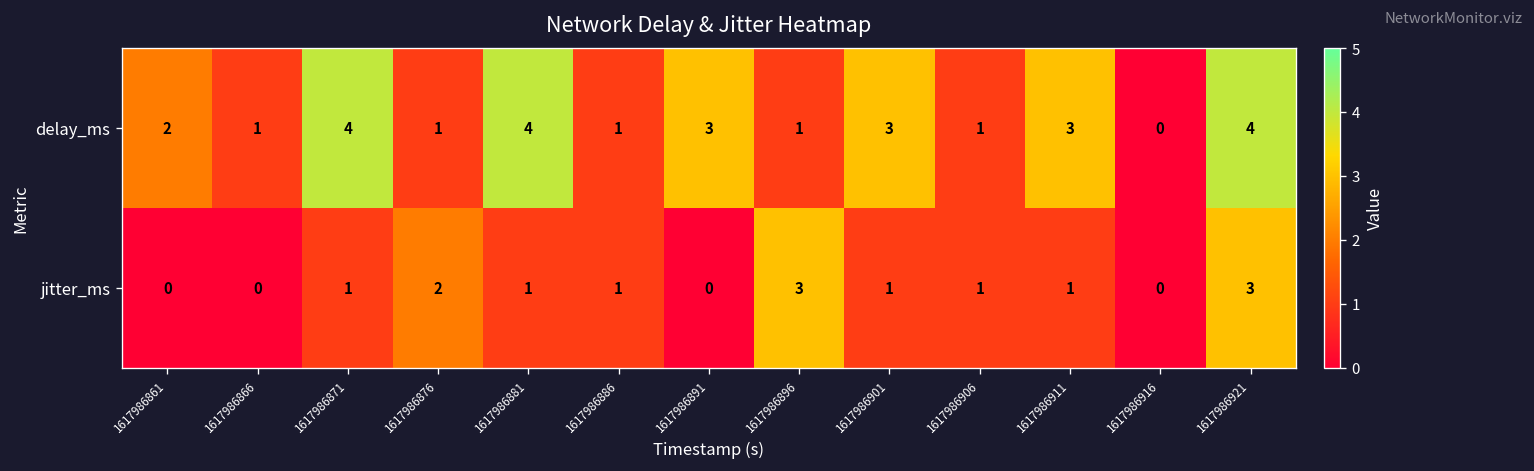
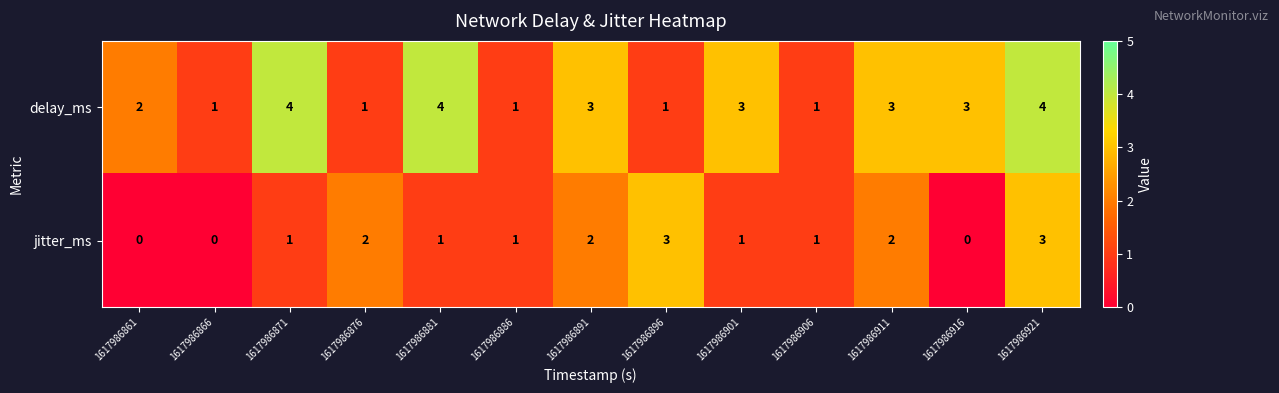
  {
    "delay_ms": {
      "1617986861": 2,
      "1617986866": 1,
      "1617986871": 4,
      "1617986876": 1,
      "1617986881": 4,
      "1617986886": 1,
      "1617986891": 3,
      "1617986896": 1,
      "1617986901": 3,
      "1617986906": 1,
      "1617986911": 3,
-     "1617986916": 0,
+     "1617986916": 3,
      "1617986921": 4
    },
    "jitter_ms": {
      "1617986861": 0,
      "1617986866": 0,
      "1617986871": 1,
      "1617986876": 2,
      "1617986881": 1,
      "1617986886": 1,
-     "1617986891": 0,
+     "1617986891": 2,
      "1617986896": 3,
      "1617986901": 1,
      "1617986906": 1,
-     "1617986911": 1,
+     "1617986911": 2,
      "1617986916": 0,
      "1617986921": 3
    }
  }
